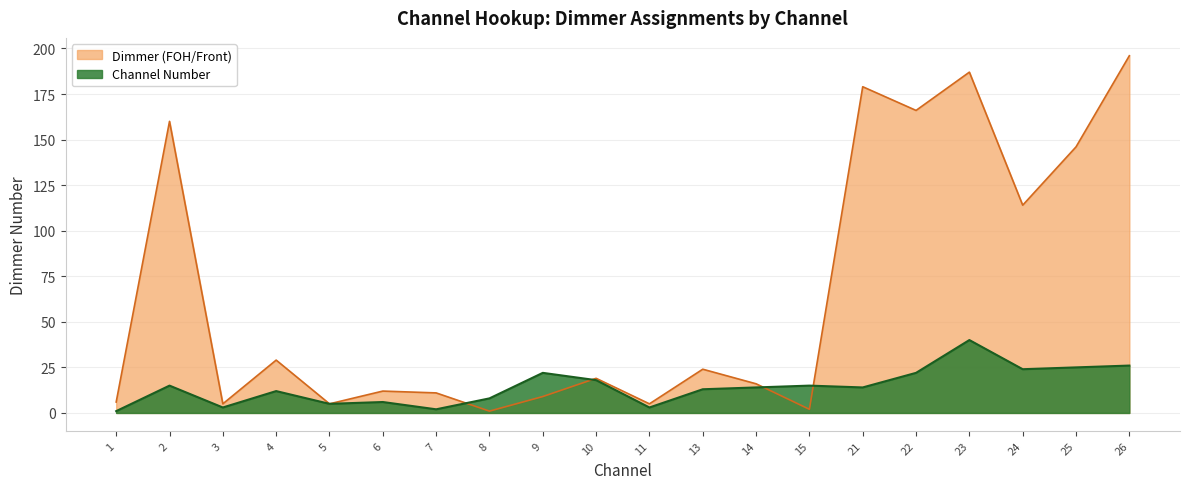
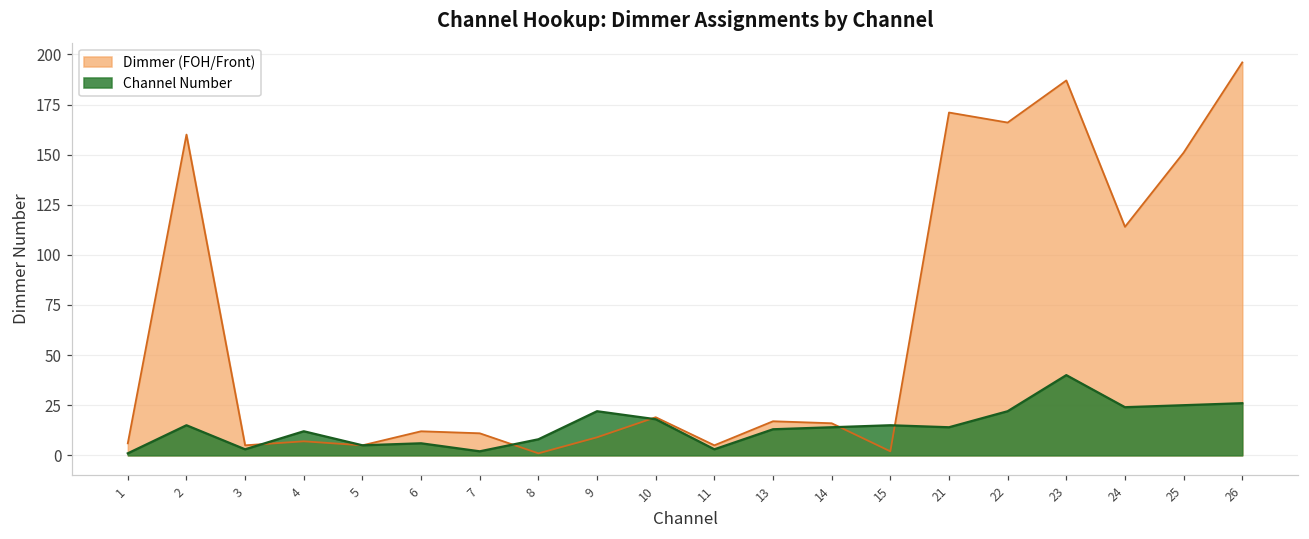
  {
    "Dimmer (FOH/Front)": {
      "1": 6,
      "2": 160,
      "3": 5,
-     "4": 29,
+     "4": 7,
      "6": 12,
      "7": 11,
      "8": 1,
      "9": 9,
      "11": 5,
-     "13": 24,
+     "13": 17,
      "14": 16,
      "15": 2,
-     "21": 179,
+     "21": 171,
      "22": 166,
      "23": 187,
      "24": 114,
-     "25": 146,
+     "25": 151,
      "26": 196
    },
    "Channel Number": {
      "1": 1,
      "2": 15,
      "3": 3,
      "4": 12,
      "6": 6,
      "7": 2,
      "8": 8,
      "9": 22,
      "11": 3,
      "13": 13,
      "14": 14,
      "15": 15,
      "21": 14,
      "22": 22,
      "23": 40,
      "24": 24,
      "25": 25,
      "26": 26
    }
  }
